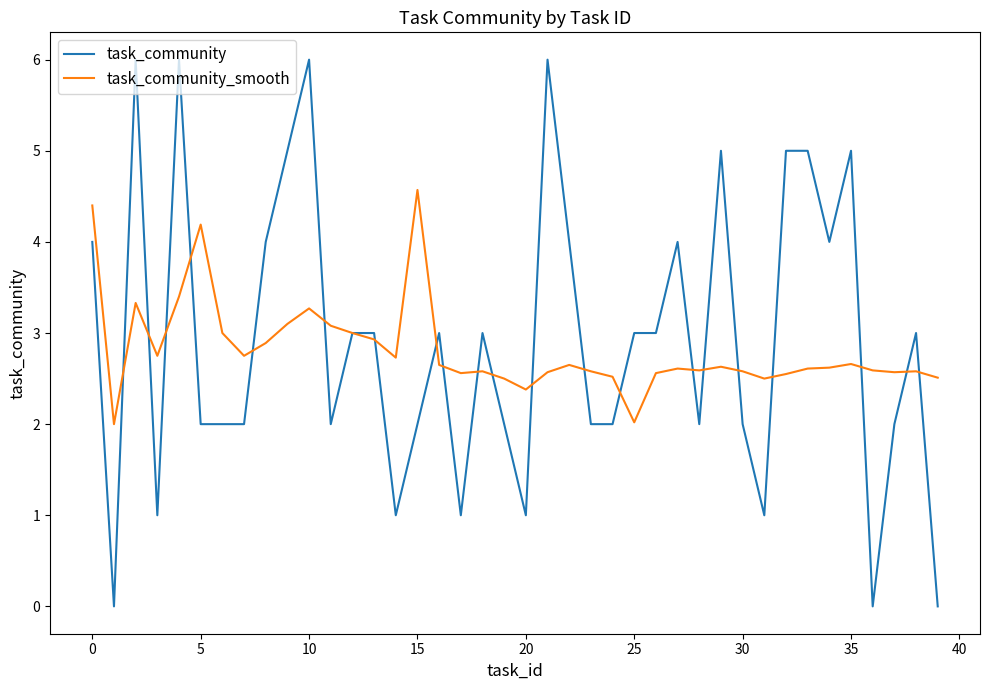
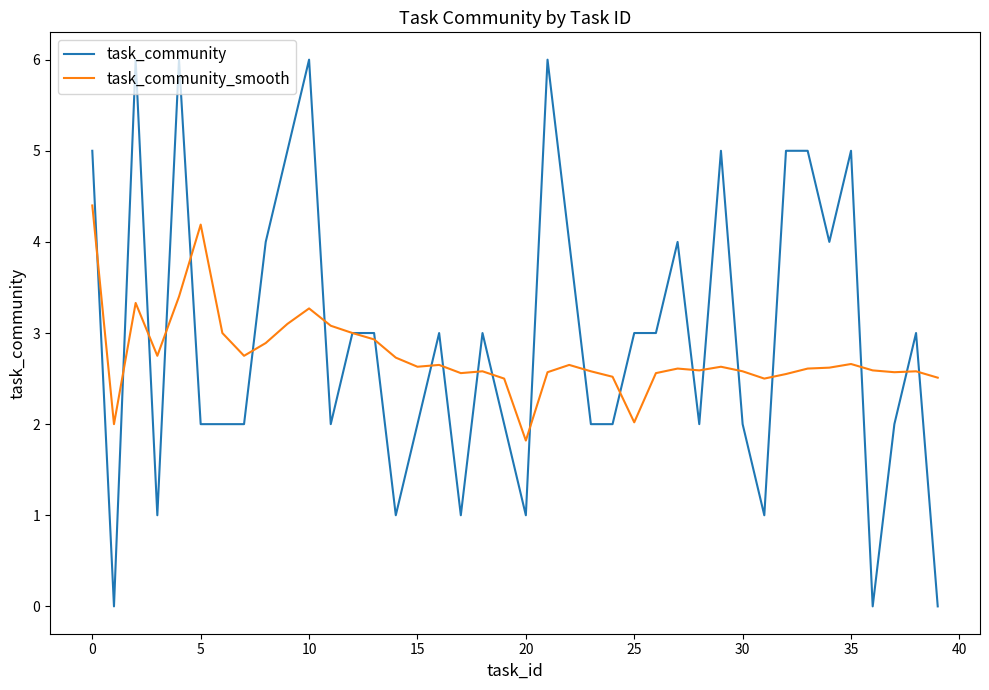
  {
    "task_community": {
-     "0": 4,
+     "0": 5,
      "5": 2,
      "10": 6,
      "15": 2,
      "20": 1,
      "25": 3,
      "30": 2,
      "35": 5
    },
    "task_community_smooth": {
      "0": 4.4,
      "5": 4.2,
      "10": 3.3,
-     "15": 4.6,
-     "20": 2.4,
+     "15": 2.6,
+     "20": 1.8,
      "25": 2.0,
      "30": 2.6,
      "35": 2.7
    }
  }
